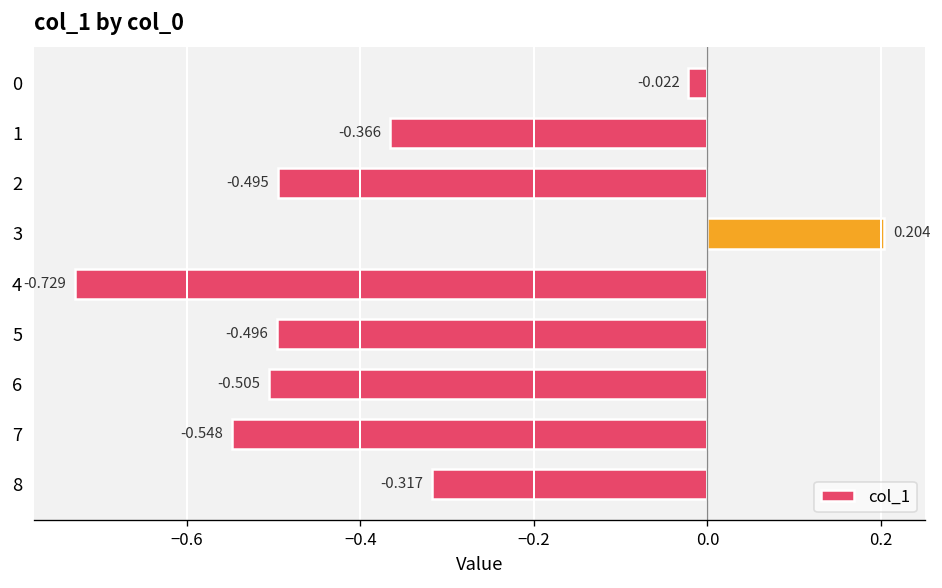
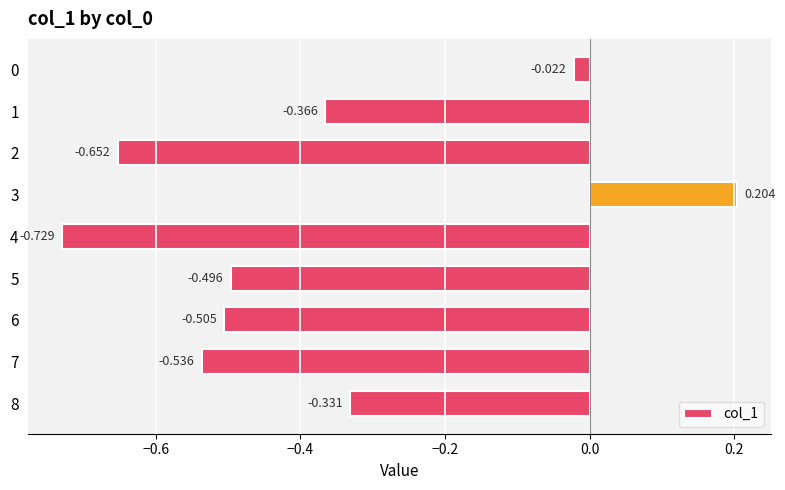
  {
    "0": -0.022,
    "1": -0.366,
-   "2": -0.495,
+   "2": -0.652,
    "3": 0.204,
    "4": -0.729,
    "5": -0.496,
    "6": -0.505,
-   "7": -0.548,
-   "8": -0.317
+   "7": -0.536,
+   "8": -0.331
  }
